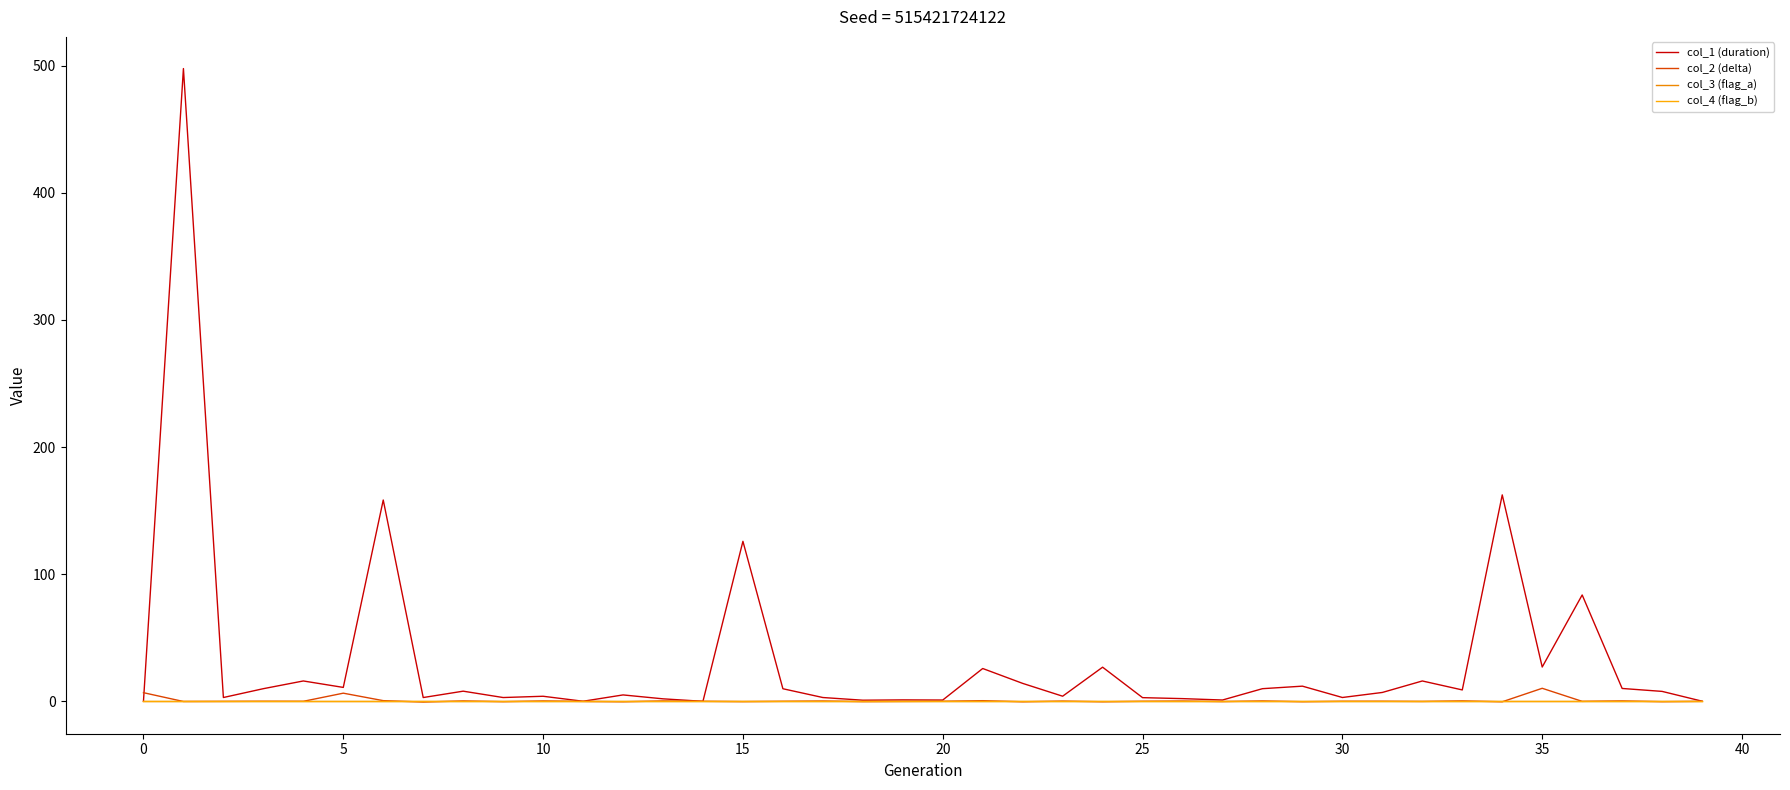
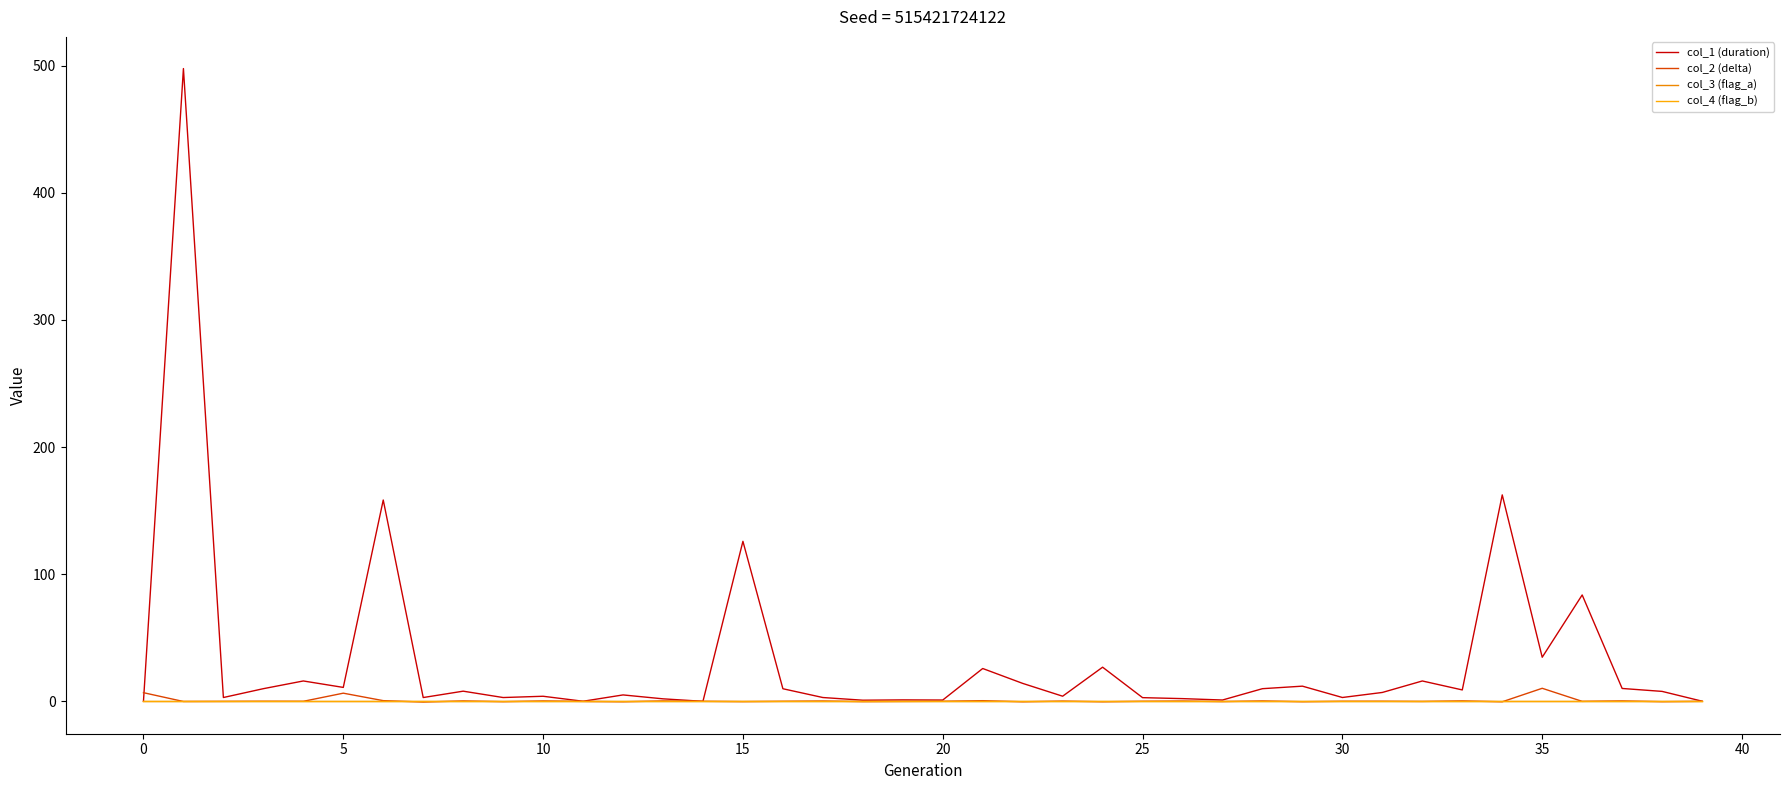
  {
    "col_1 (duration)": {
      "5": 11,
      "10": 4,
      "15": 126,
      "25": 3,
      "30": 3,
-     "35": 27
+     "35": 35
    },
    "col_2 (delta)": {
      "0": 7,
      "5": 6,
      "35": 10
    },
    "col_4 (flag_b)": {
      "5": 0,
      "35": 0
    }
  }
